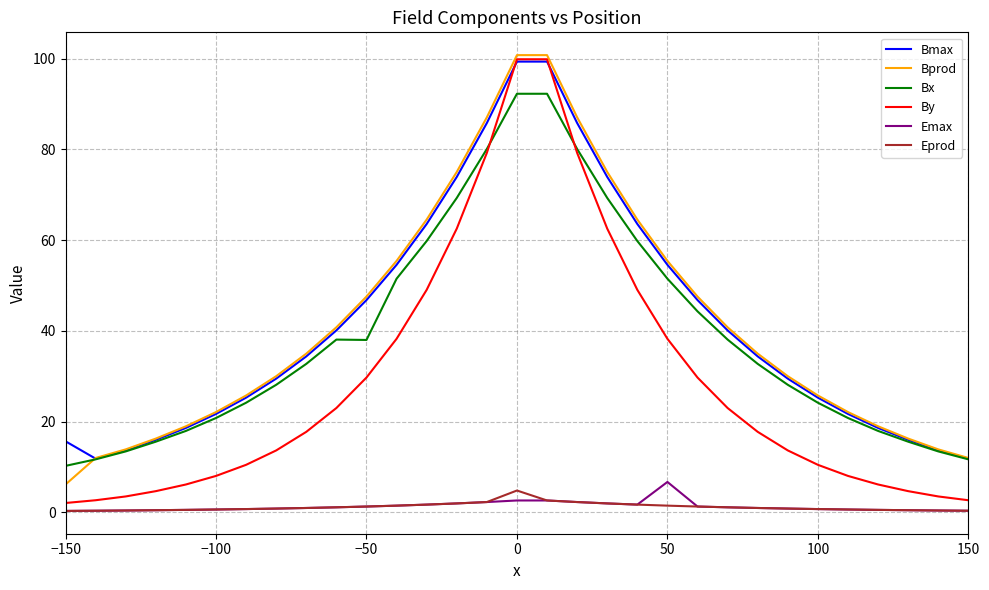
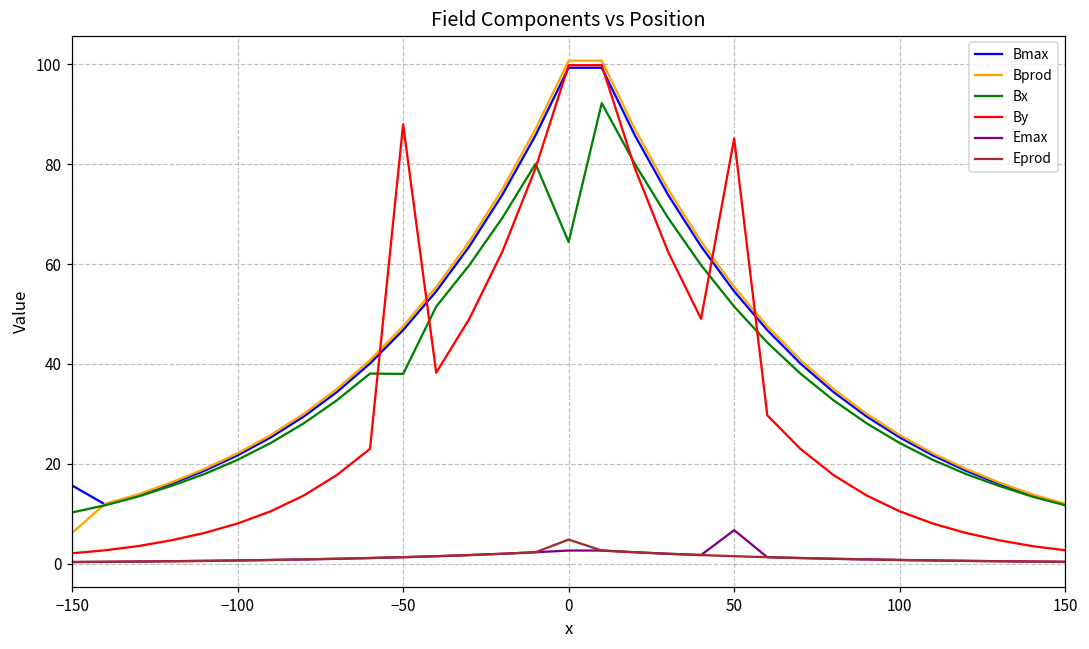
  {
    "Bmax": {
      "−150": 16,
      "−50": 47,
      "50": 55
    },
    "Bprod": {
      "−150": 6,
      "−50": 48,
      "0": 101,
      "50": 55
    },
    "Bx": {
      "−150": 10,
      "−100": 21,
      "−50": 38,
-     "0": 92,
+     "0": 64,
      "50": 51,
      "100": 24
    },
    "By": {
      "−150": 2,
      "−100": 8,
-     "−50": 30,
-     "50": 38,
+     "−50": 88,
+     "50": 85,
      "100": 10,
      "150": 3
    },
    "Emax": {
      "0": 3,
      "50": 7
    },
    "Eprod": {
      "0": 5,
      "50": 1
    }
  }
